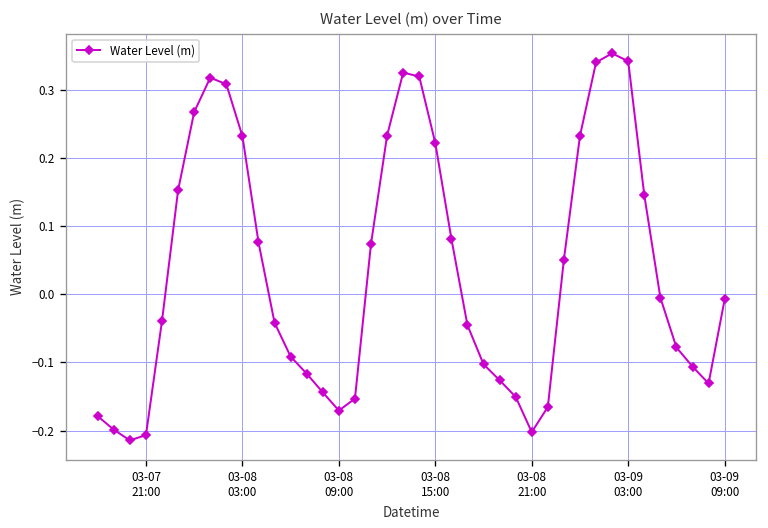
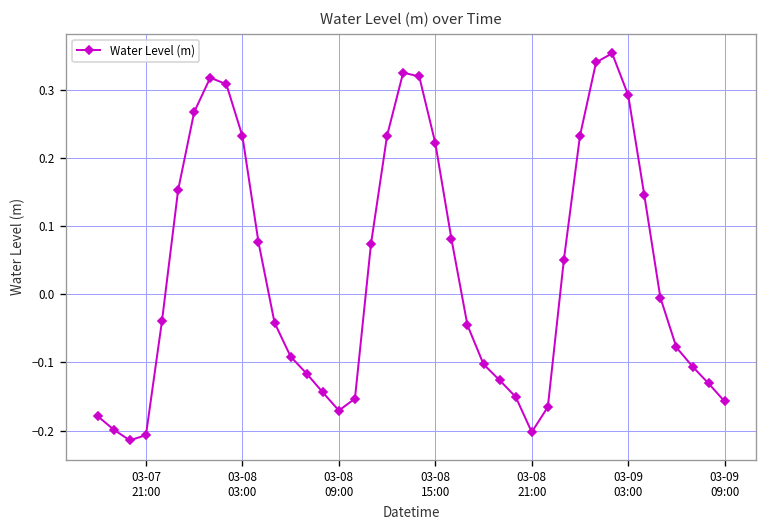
  {
    "03-07 21:00": -0.21,
    "03-08 03:00": 0.23,
    "03-08 09:00": -0.17,
    "03-08 15:00": 0.22,
    "03-08 21:00": -0.20,
-   "03-09 03:00": 0.34,
-   "03-09 09:00": -0.01
+   "03-09 03:00": 0.29,
+   "03-09 09:00": -0.16
  }
